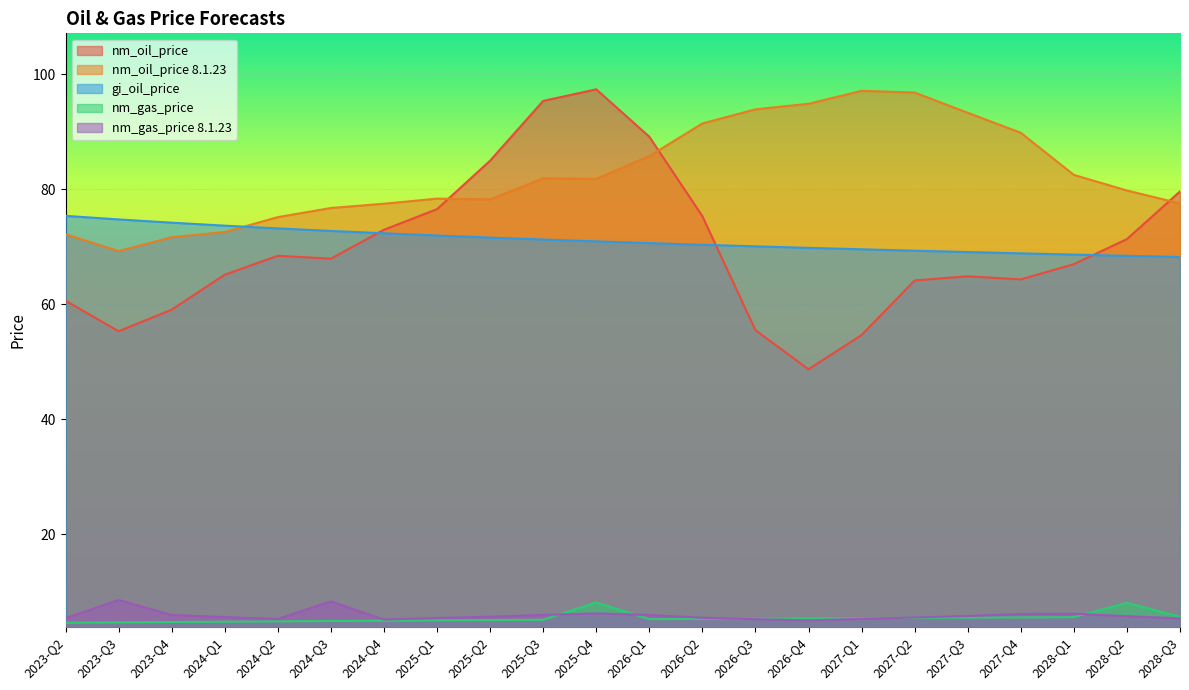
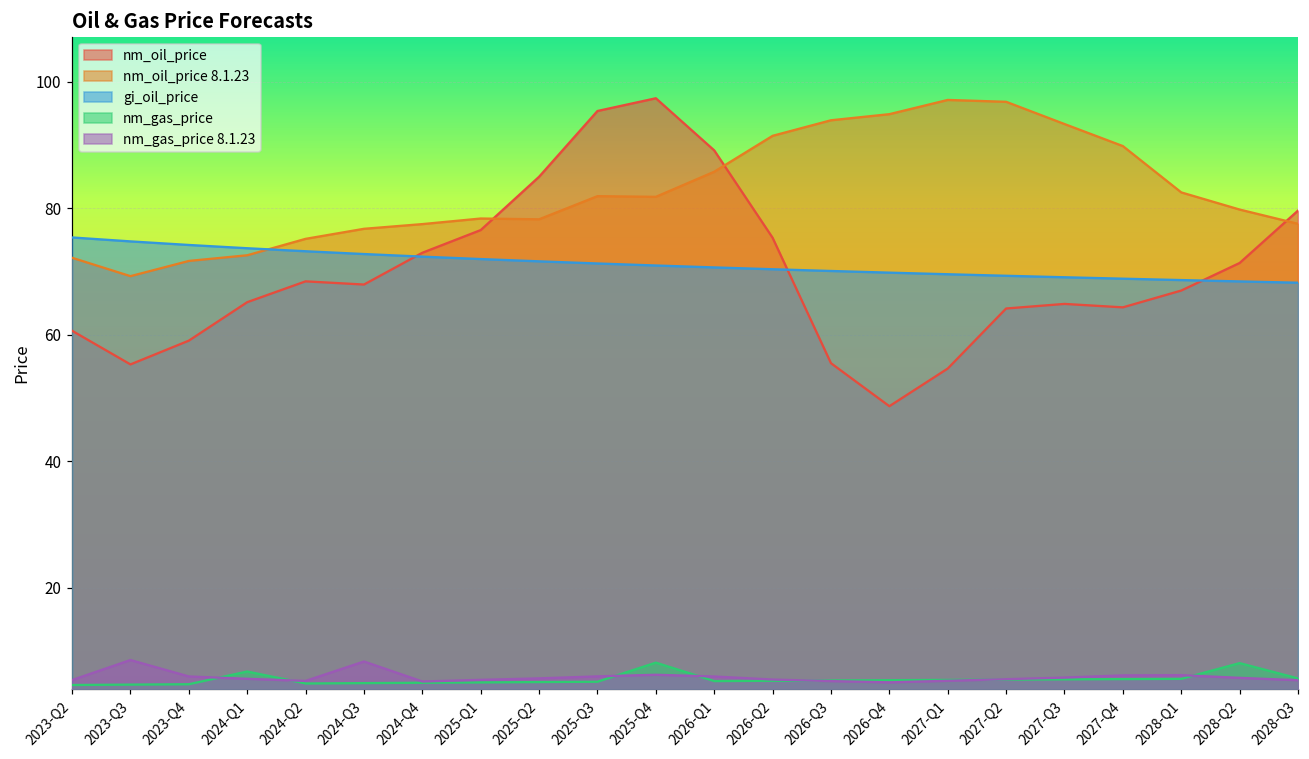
  {
    "gi_oil_price": {
      "2023-Q2": 75,
      "2023-Q3": 75,
      "2023-Q4": 74,
      "2024-Q1": 74,
      "2024-Q2": 73,
      "2024-Q3": 73,
      "2024-Q4": 72,
      "2025-Q1": 72,
      "2025-Q2": 72,
      "2025-Q3": 71,
      "2025-Q4": 71,
      "2026-Q1": 71,
      "2026-Q2": 70,
      "2026-Q3": 70,
      "2026-Q4": 70,
      "2027-Q1": 70,
      "2027-Q2": 69,
      "2027-Q3": 69,
      "2027-Q4": 69,
      "2028-Q1": 69,
      "2028-Q2": 68,
      "2028-Q3": 68
    },
    "nm_gas_price": {
      "2023-Q2": 5,
      "2023-Q3": 5,
      "2023-Q4": 5,
-     "2024-Q1": 5,
+     "2024-Q1": 7,
      "2024-Q3": 5,
      "2025-Q2": 5,
      "2025-Q3": 5,
      "2025-Q4": 8,
      "2026-Q1": 5,
      "2027-Q4": 6,
      "2028-Q1": 6,
      "2028-Q2": 8
    },
    "nm_gas_price 8.1.23": {
      "2023-Q2": 5,
      "2023-Q3": 9,
      "2023-Q4": 6,
      "2024-Q1": 6,
      "2024-Q3": 8,
      "2025-Q2": 6,
      "2025-Q3": 6,
      "2025-Q4": 6,
      "2026-Q1": 6,
      "2027-Q4": 6,
      "2028-Q1": 6,
      "2028-Q2": 6
    }
  }
